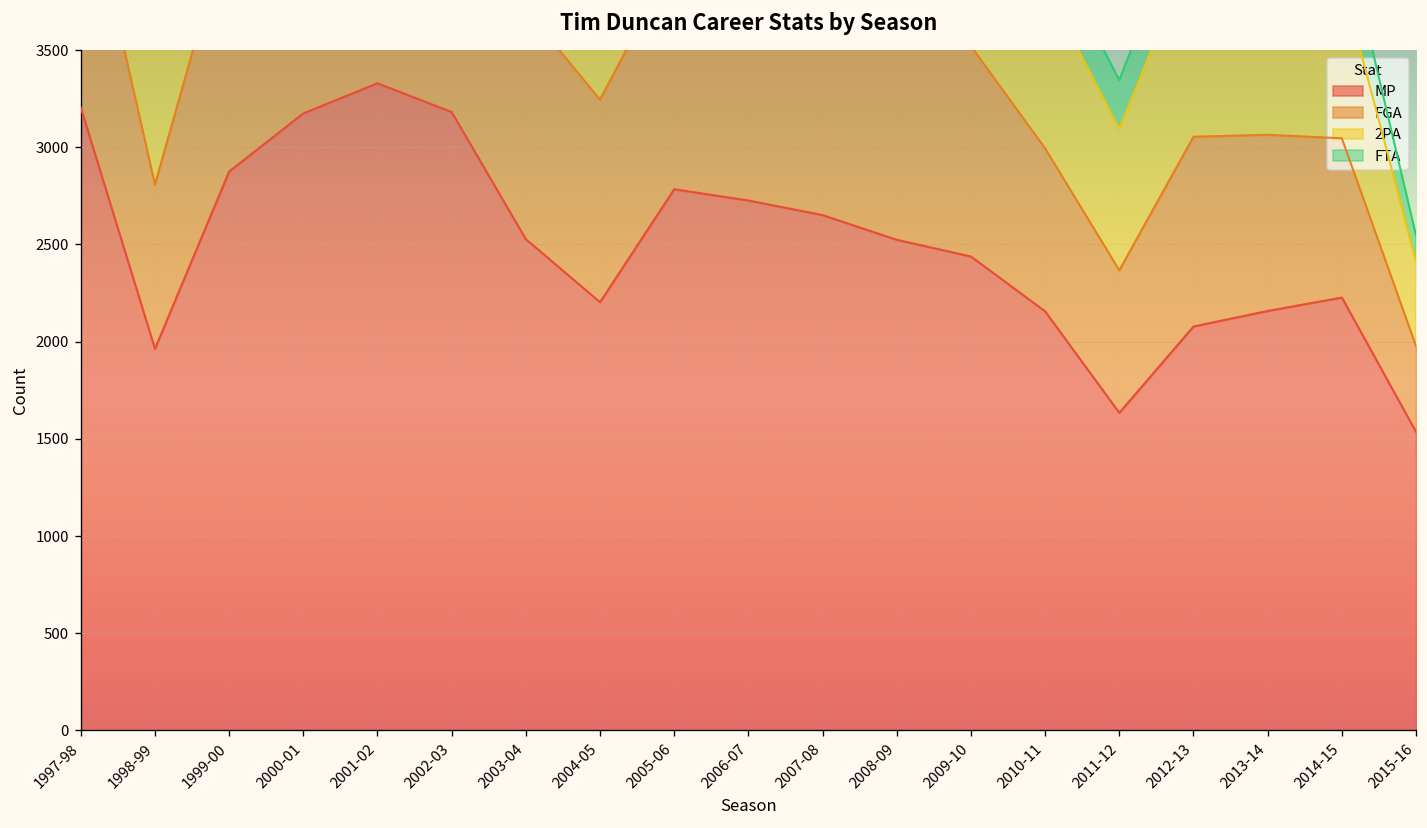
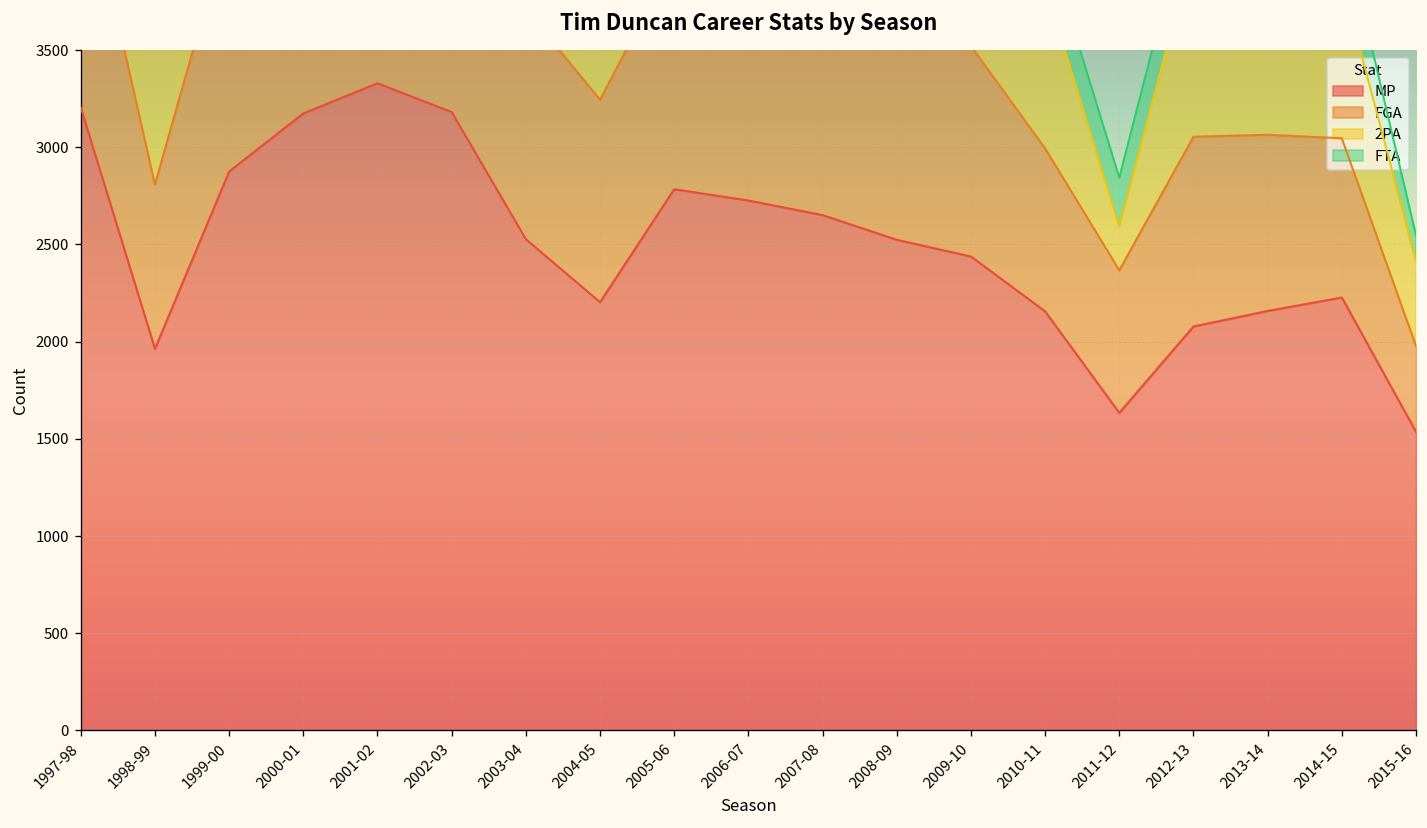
  {
    "2PA": {
-     "2011-12": 730,
+     "2011-12": 230,
      "2015-16": 440
    },
    "FTA": {
      "2011-12": 250,
      "2015-16": 130
    }
  }
